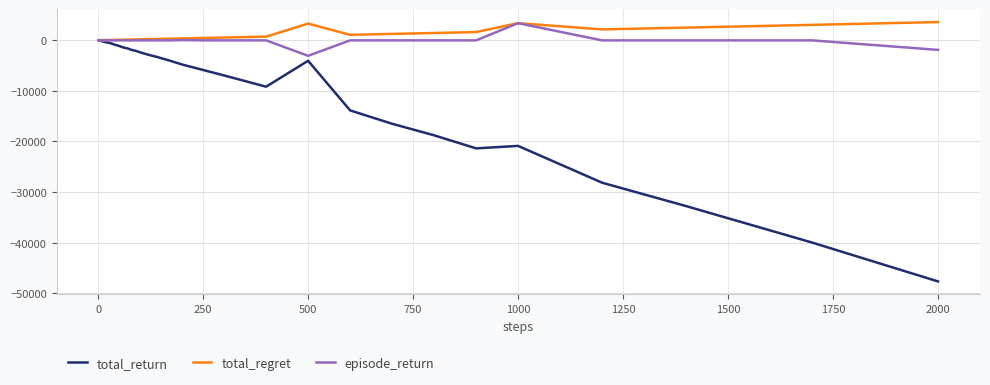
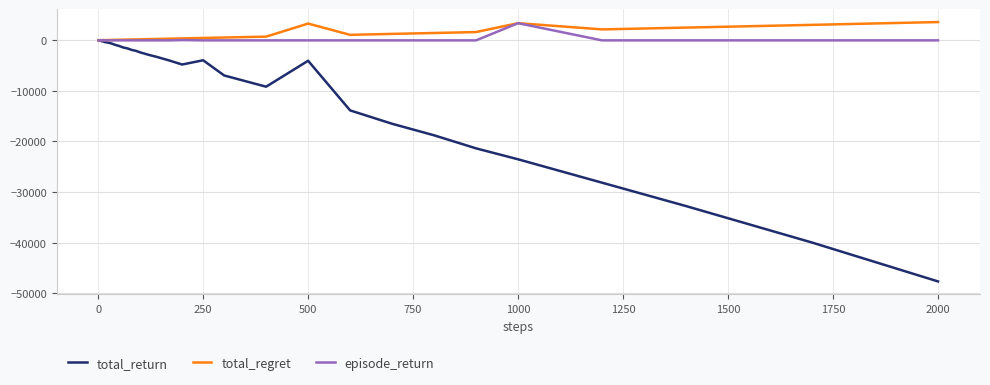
  {
    "total_return": {
-     "250": -6000,
+     "250": -4000,
      "500": -4000,
-     "1000": -21000,
+     "1000": -24000,
      "2000": -48000
    },
    "total_regret": {
      "500": 3000,
      "2000": 4000
    },
    "episode_return": {
-     "500": -3000,
-     "2000": -2000
+     "500": 0,
+     "2000": 0
    }
  }
